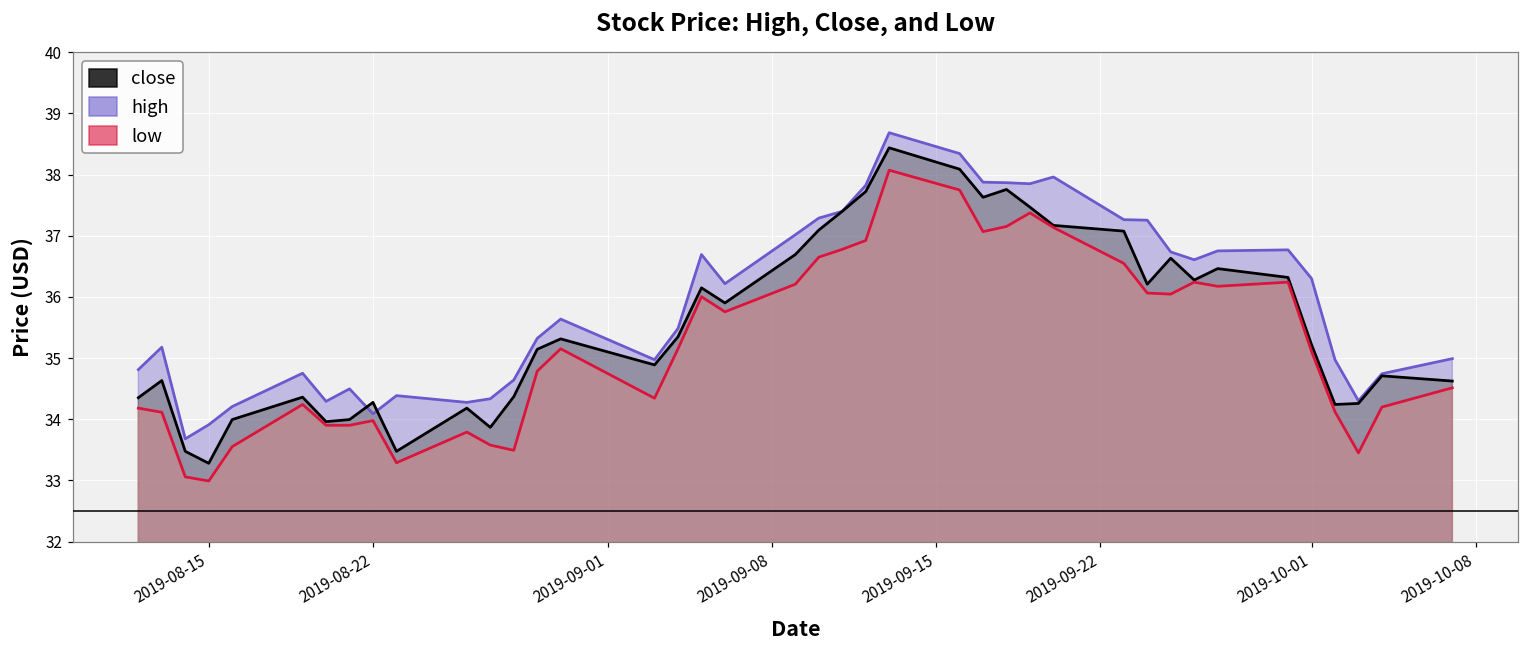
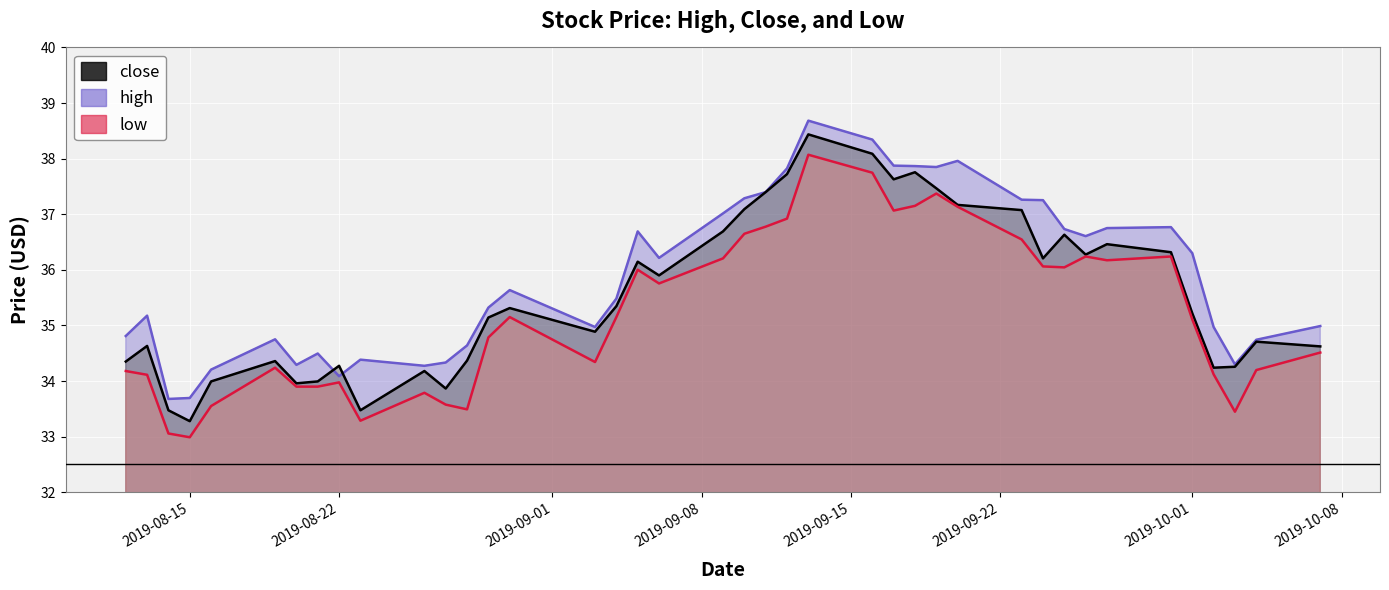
  {
    "high": {
-     "2019-08-15": 33.9,
+     "2019-08-15": 33.7,
      "2019-08-22": 34.1,
      "2019-10-01": 36.3
    }
  }
